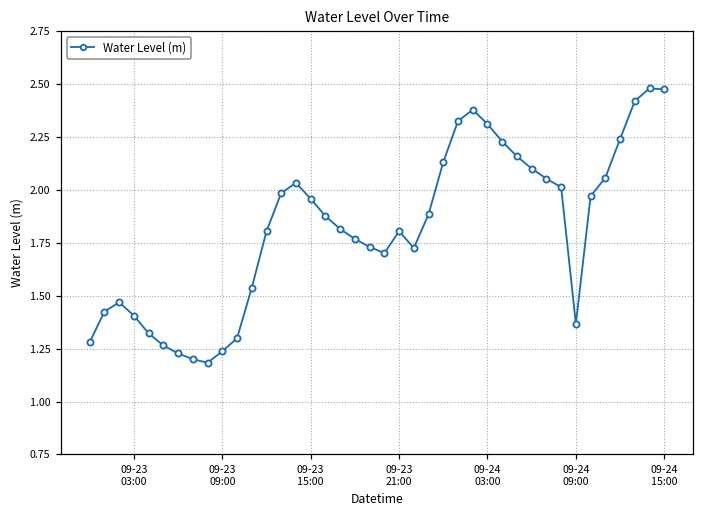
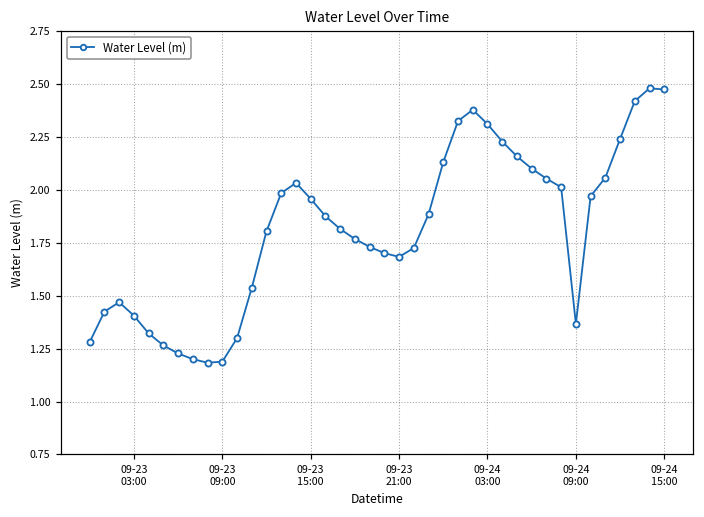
  {
    "09-23 03:00": 1.41,
-   "09-23 09:00": 1.24,
+   "09-23 09:00": 1.19,
    "09-23 15:00": 1.96,
-   "09-23 21:00": 1.80,
+   "09-23 21:00": 1.68,
    "09-24 03:00": 2.31,
    "09-24 09:00": 1.37,
    "09-24 15:00": 2.47
  }
